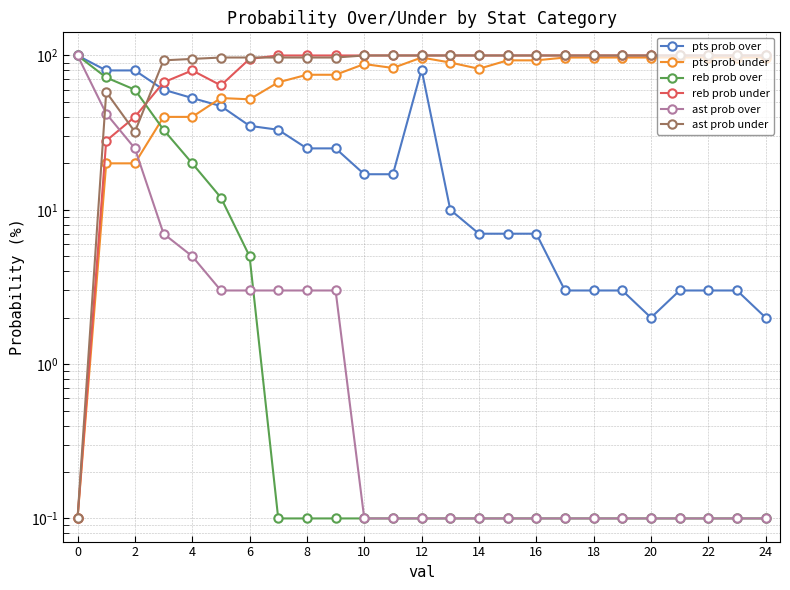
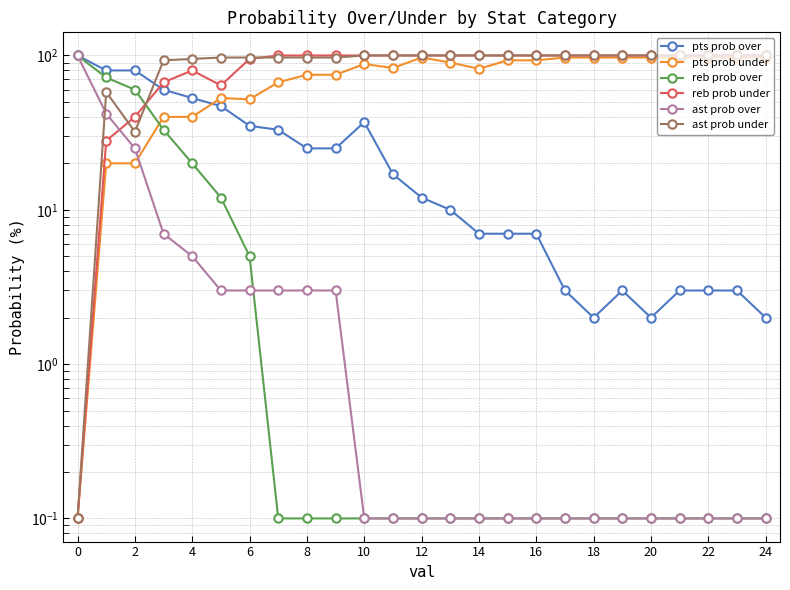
  {
    "pts prob over": {
      "2": 80,
      "4": 53,
      "6": 35,
      "8": 25,
-     "10": 17,
-     "12": 80,
+     "10": 37,
+     "12": 12,
      "14": 7,
      "16": 7,
-     "18": 3,
+     "18": 2,
      "20": 2,
      "22": 3,
      "24": 2
    },
    "pts prob under": {
      "2": 20,
      "4": 40,
      "6": 52,
      "8": 80,
      "10": 90,
      "14": 80,
      "16": 90
    },
    "reb prob over": {
      "2": 60,
      "4": 20,
      "6": 5,
      "8": 0.10
    },
    "reb prob under": {
      "2": 40,
      "4": 80
    },
    "ast prob over": {
      "2": 25,
      "4": 5,
      "6": 3,
      "8": 3
    },
    "ast prob under": {
      "2": 32,
      "4": 100
    }
  }
